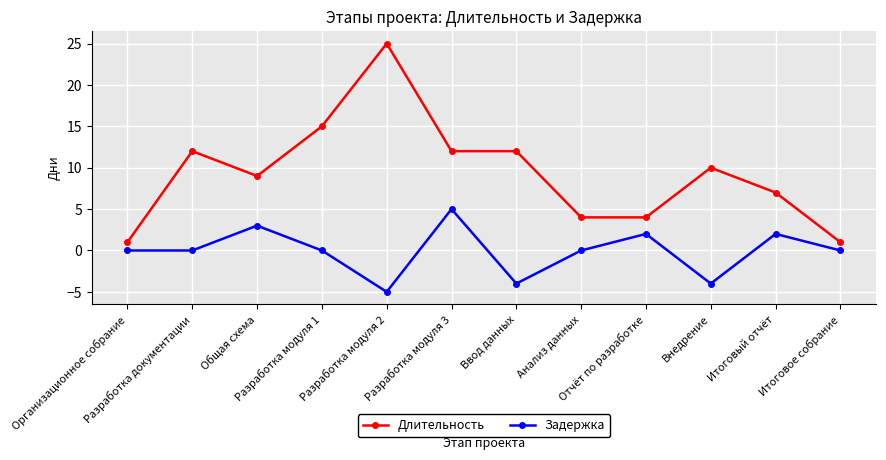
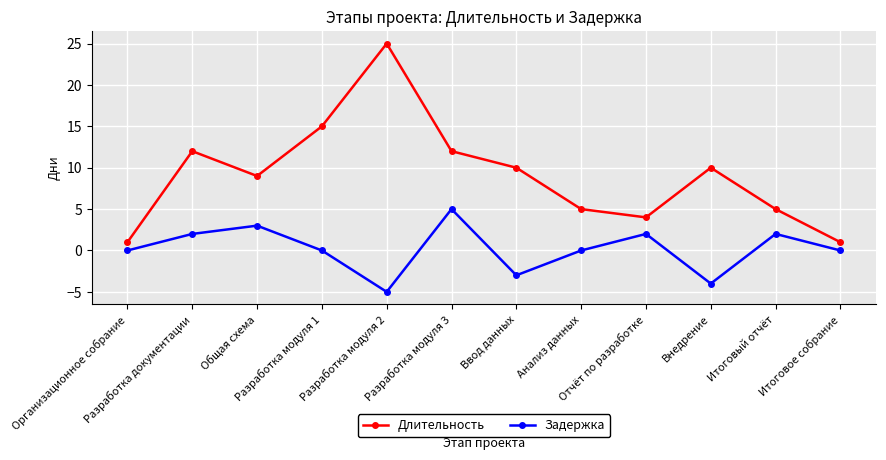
  {
    "Длительность": {
      "Организационное собрание": 1,
      "Разработка документации": 12,
      "Общая схема": 9,
      "Разработка модуля 1": 15,
      "Разработка модуля 2": 25,
      "Разработка модуля 3": 12,
-     "Ввод данных": 12,
-     "Анализ данных": 4,
+     "Ввод данных": 10,
+     "Анализ данных": 5,
      "Отчёт по разработке": 4,
      "Внедрение": 10,
-     "Итоговый отчёт": 7,
+     "Итоговый отчёт": 5,
      "Итоговое собрание": 1
    },
    "Задержка": {
      "Организационное собрание": 0,
-     "Разработка документации": 0,
+     "Разработка документации": 2,
      "Общая схема": 3,
      "Разработка модуля 1": 0,
      "Разработка модуля 2": -5,
      "Разработка модуля 3": 5,
-     "Ввод данных": -4,
+     "Ввод данных": -3,
      "Анализ данных": 0,
      "Отчёт по разработке": 2,
      "Внедрение": -4,
      "Итоговый отчёт": 2,
      "Итоговое собрание": 0
    }
  }
